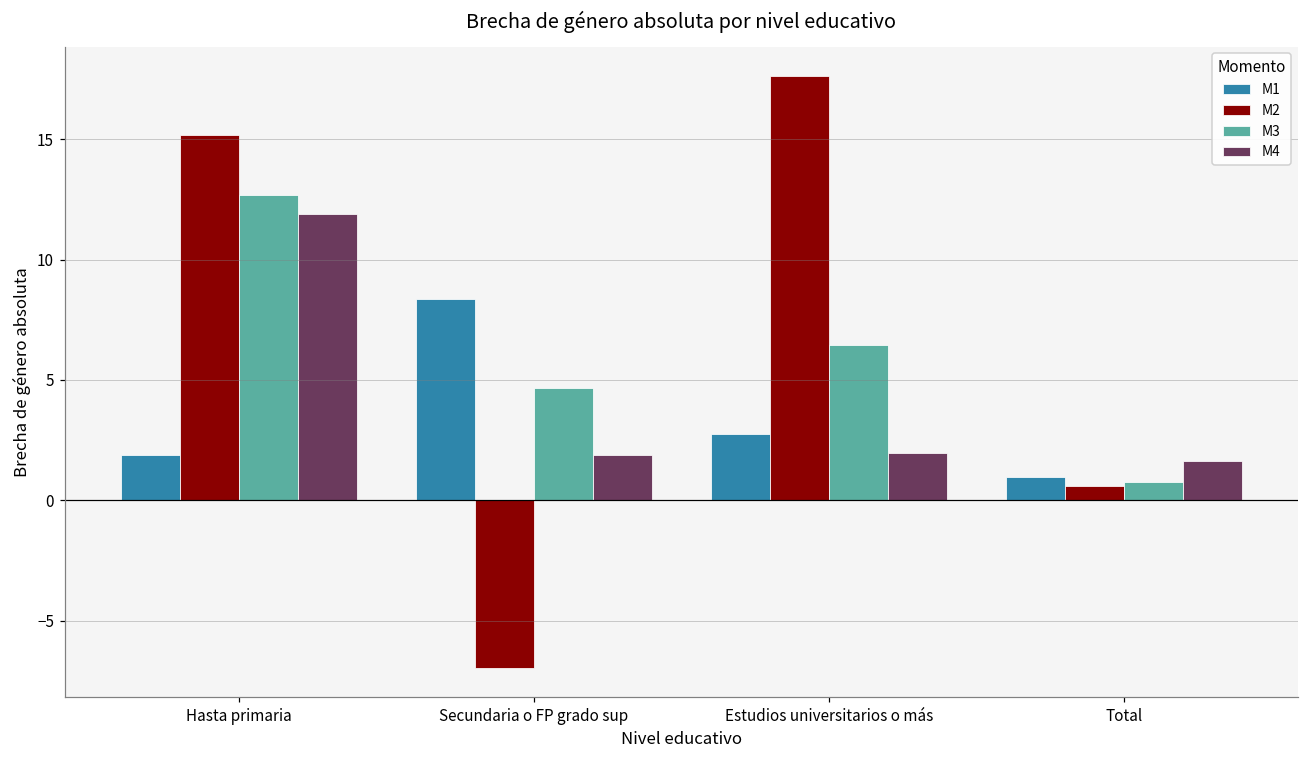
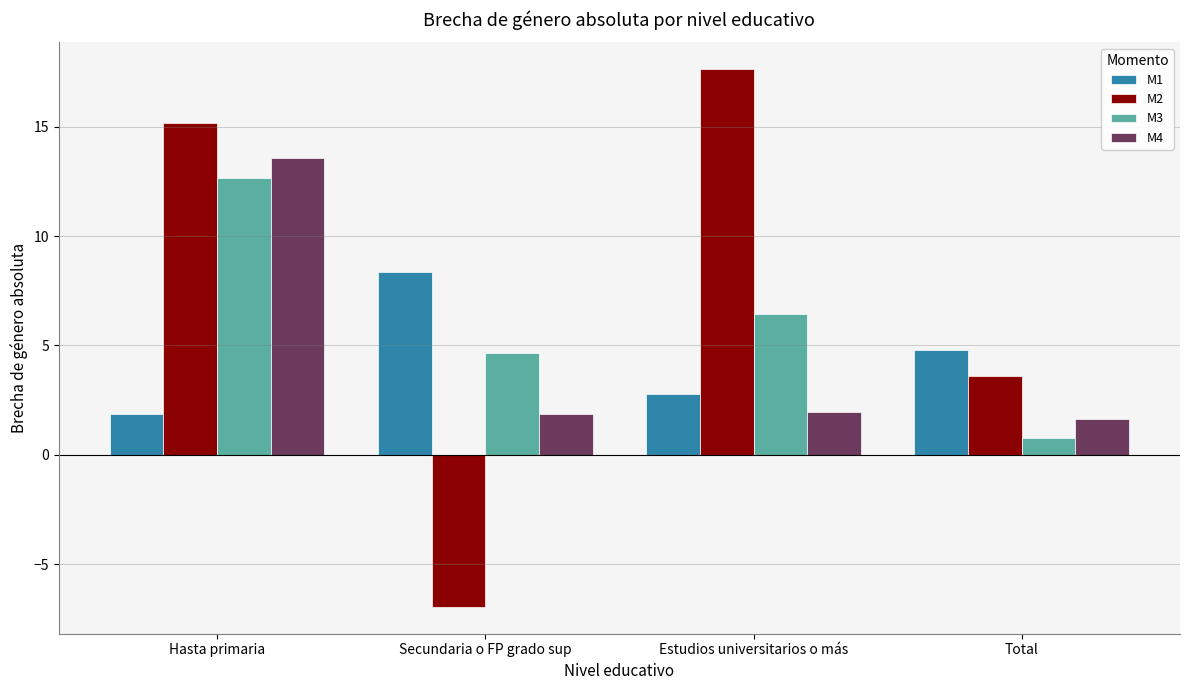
  {
    "M1": {
      "Hasta primaria": 1.9,
      "Secundaria o FP grado sup": 8.4,
      "Estudios universitarios o más": 2.8,
-     "Total": 1.0
+     "Total": 4.8
    },
    "M2": {
      "Hasta primaria": 15.2,
      "Secundaria o FP grado sup": -6.9,
      "Estudios universitarios o más": 17.6,
-     "Total": 0.6
+     "Total": 3.6
    },
    "M3": {
      "Hasta primaria": 12.7,
      "Secundaria o FP grado sup": 4.7,
      "Estudios universitarios o más": 6.4,
      "Total": 0.8
    },
    "M4": {
-     "Hasta primaria": 11.9,
+     "Hasta primaria": 13.6,
      "Secundaria o FP grado sup": 1.9,
      "Estudios universitarios o más": 2.0,
      "Total": 1.6
    }
  }
